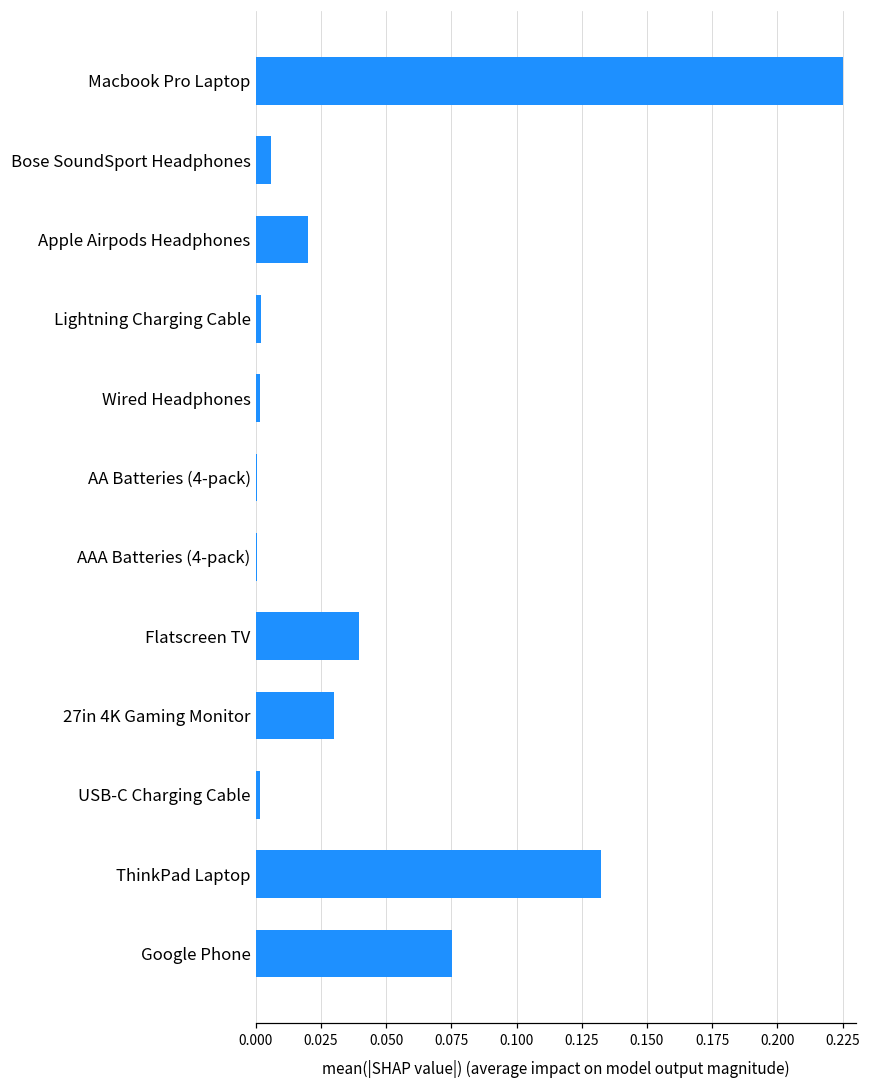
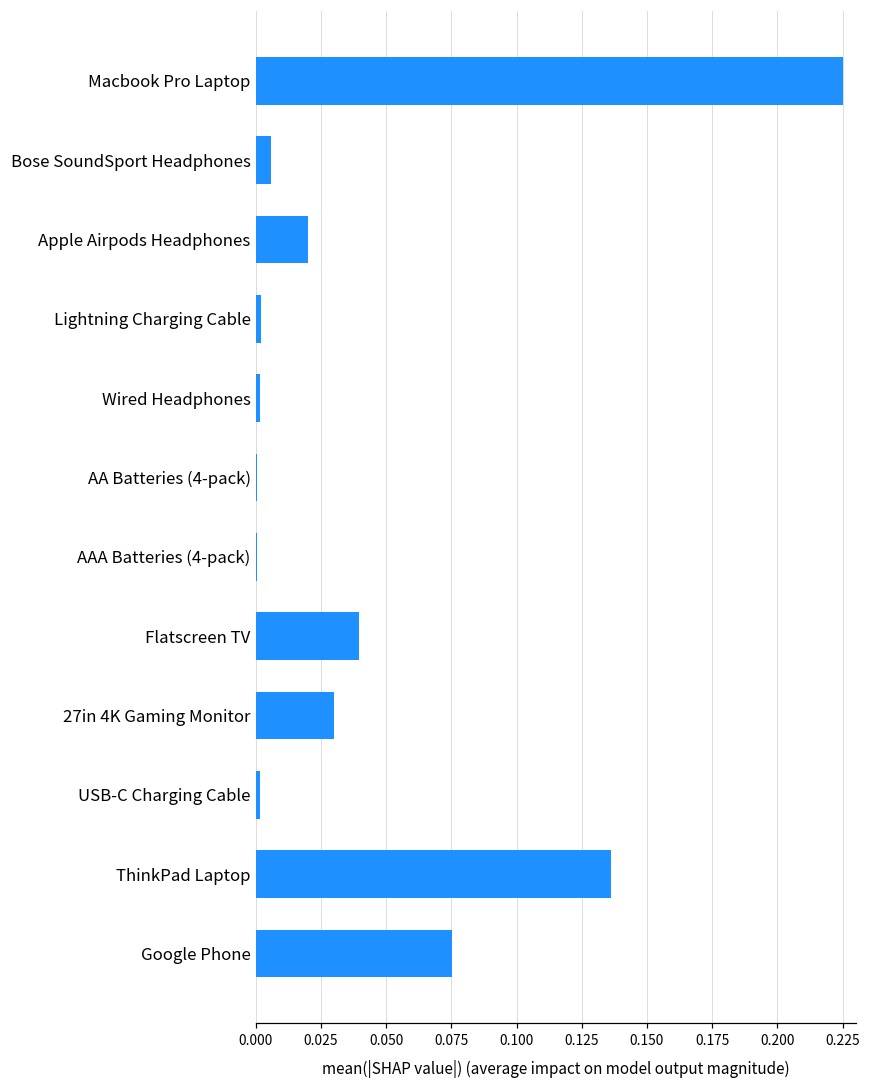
  {
    "Macbook Pro Laptop": 0.225,
    "Bose SoundSport Headphones": 0.006,
    "Apple Airpods Headphones": 0.020,
    "Lightning Charging Cable": 0.002,
    "Wired Headphones": 0.002,
    "Flatscreen TV": 0.040,
    "27in 4K Gaming Monitor": 0.030,
    "USB-C Charging Cable": 0.002,
-   "ThinkPad Laptop": 0.132,
+   "ThinkPad Laptop": 0.136,
    "Google Phone": 0.075
  }
